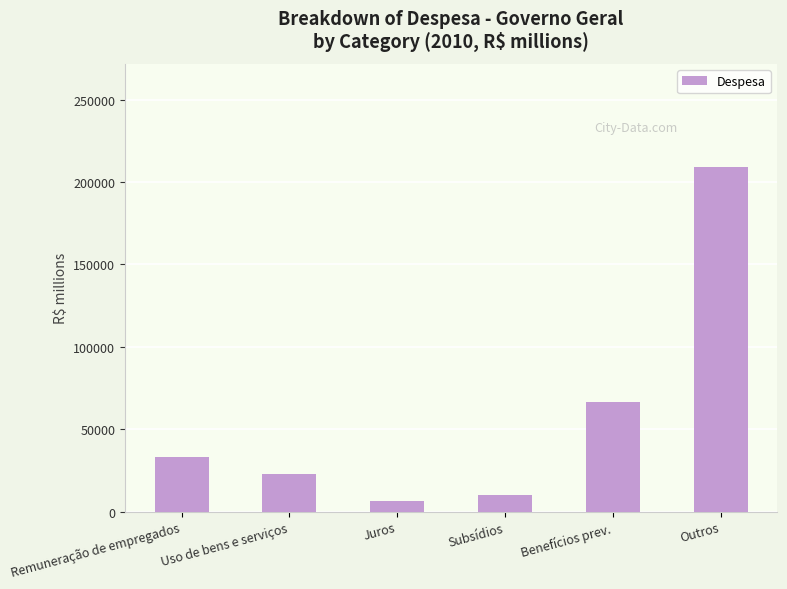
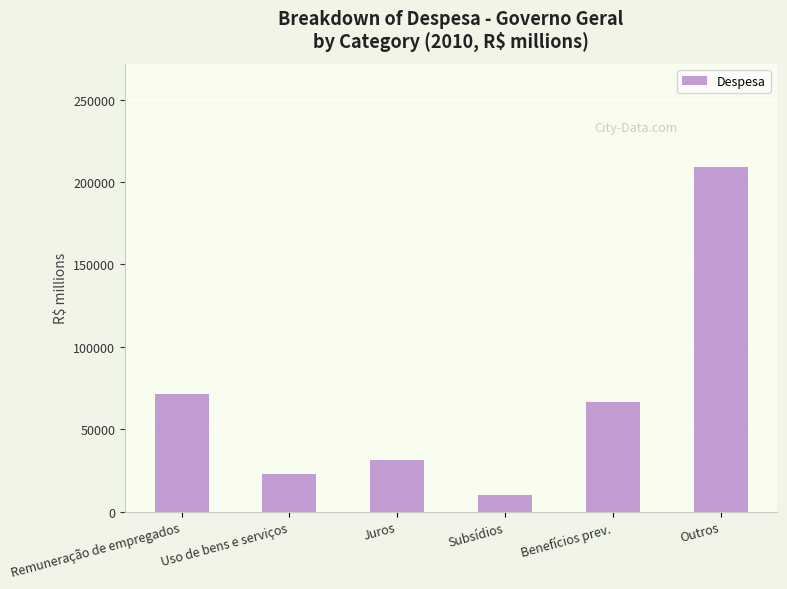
  {
-   "Remuneração de empregados": 33000,
+   "Remuneração de empregados": 72000,
    "Uso de bens e serviços": 23000,
-   "Juros": 7000,
+   "Juros": 31000,
    "Subsídios": 10000,
    "Benefícios prev.": 67000,
    "Outros": 209000
  }
